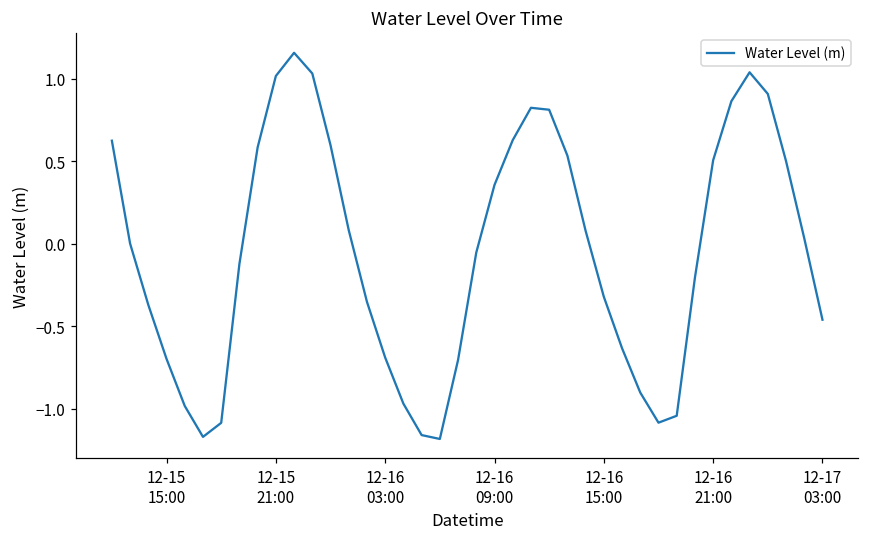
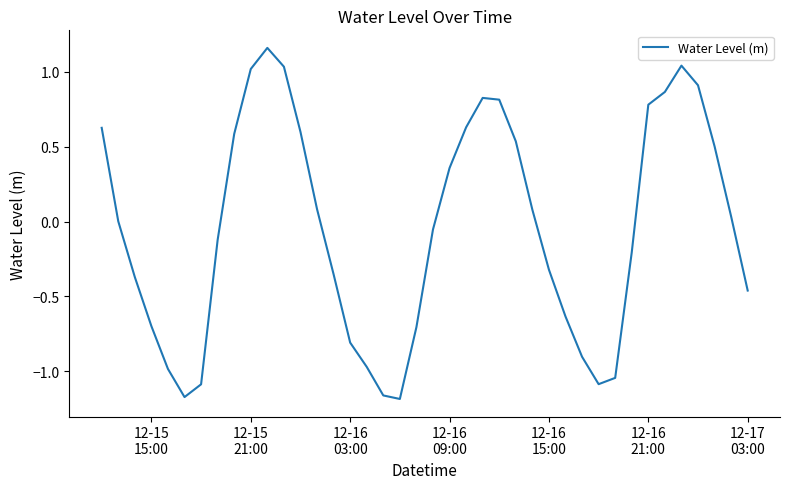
  {
    "12-15 15:00": -0.70,
    "12-15 21:00": 1.02,
-   "12-16 03:00": -0.69,
+   "12-16 03:00": -0.81,
    "12-16 09:00": 0.36,
    "12-16 15:00": -0.32,
-   "12-16 21:00": 0.51,
+   "12-16 21:00": 0.78,
    "12-17 03:00": -0.46
  }
